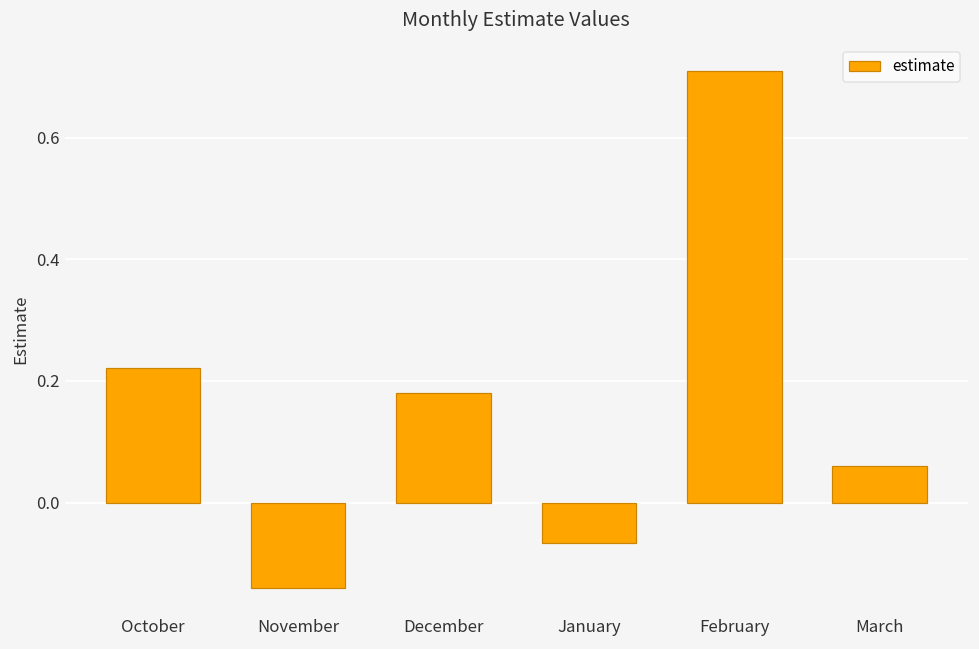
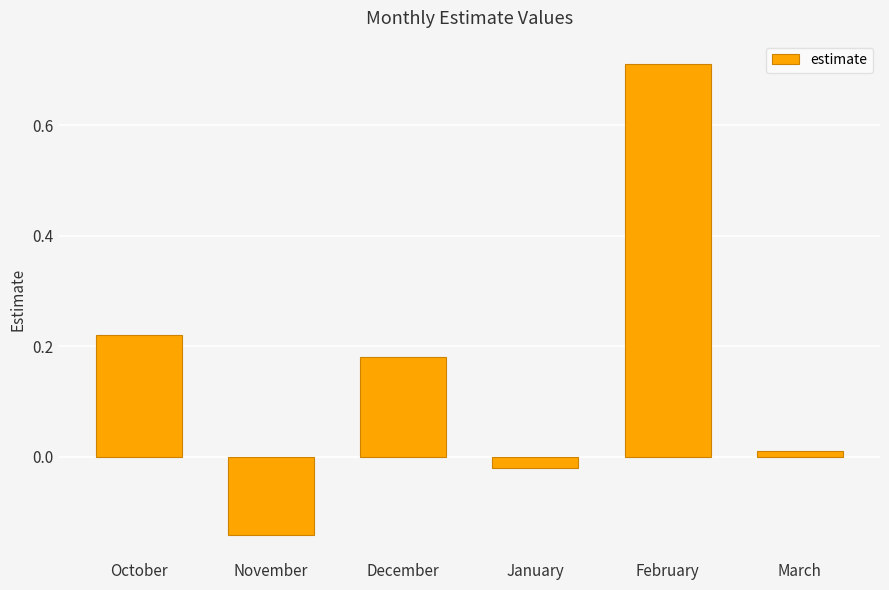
  {
    "October": 0.22,
    "November": -0.14,
    "December": 0.18,
-   "January": -0.07,
+   "January": -0.02,
    "February": 0.71,
-   "March": 0.06
+   "March": 0.01
  }
